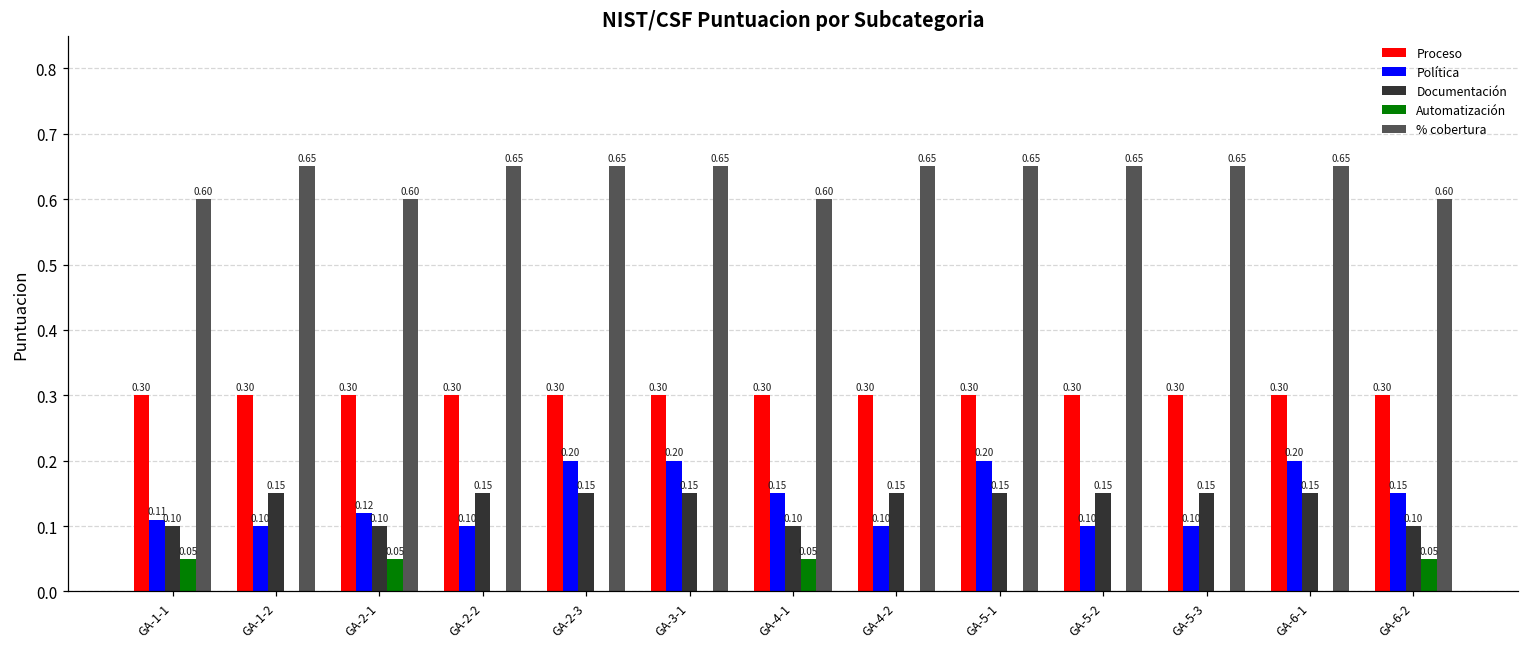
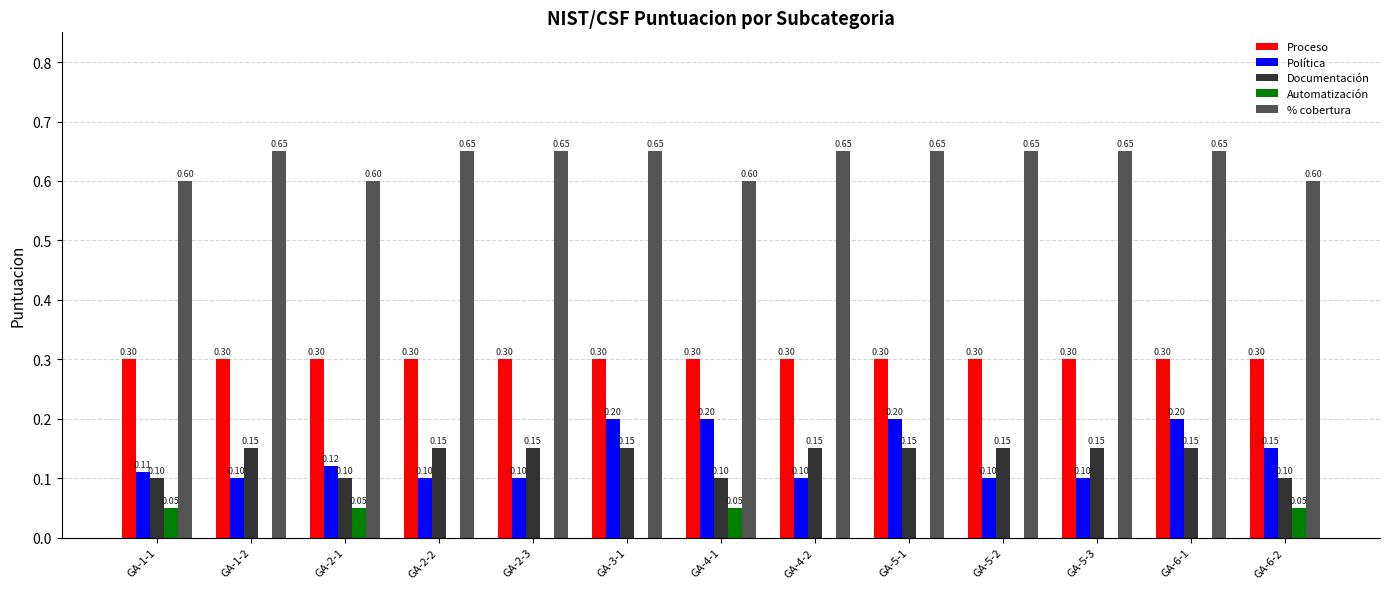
  {
    "Proceso": {
      "GA-1-1": 0.30,
      "GA-1-2": 0.30,
      "GA-2-1": 0.30,
      "GA-2-2": 0.30,
      "GA-2-3": 0.30,
      "GA-3-1": 0.30,
      "GA-4-1": 0.30,
      "GA-4-2": 0.30,
      "GA-5-1": 0.30,
      "GA-5-2": 0.30,
      "GA-5-3": 0.30,
      "GA-6-1": 0.30,
      "GA-6-2": 0.30
    },
    "Política": {
      "GA-1-1": 0.11,
      "GA-1-2": 0.10,
      "GA-2-1": 0.12,
      "GA-2-2": 0.10,
-     "GA-2-3": 0.20,
+     "GA-2-3": 0.10,
      "GA-3-1": 0.20,
-     "GA-4-1": 0.15,
+     "GA-4-1": 0.20,
      "GA-4-2": 0.10,
      "GA-5-1": 0.20,
      "GA-5-2": 0.10,
      "GA-5-3": 0.10,
      "GA-6-1": 0.20,
      "GA-6-2": 0.15
    },
    "Automatización": {
      "GA-1-1": 0.05,
      "GA-2-1": 0.05,
      "GA-4-1": 0.05,
      "GA-6-2": 0.05
    }
  }
